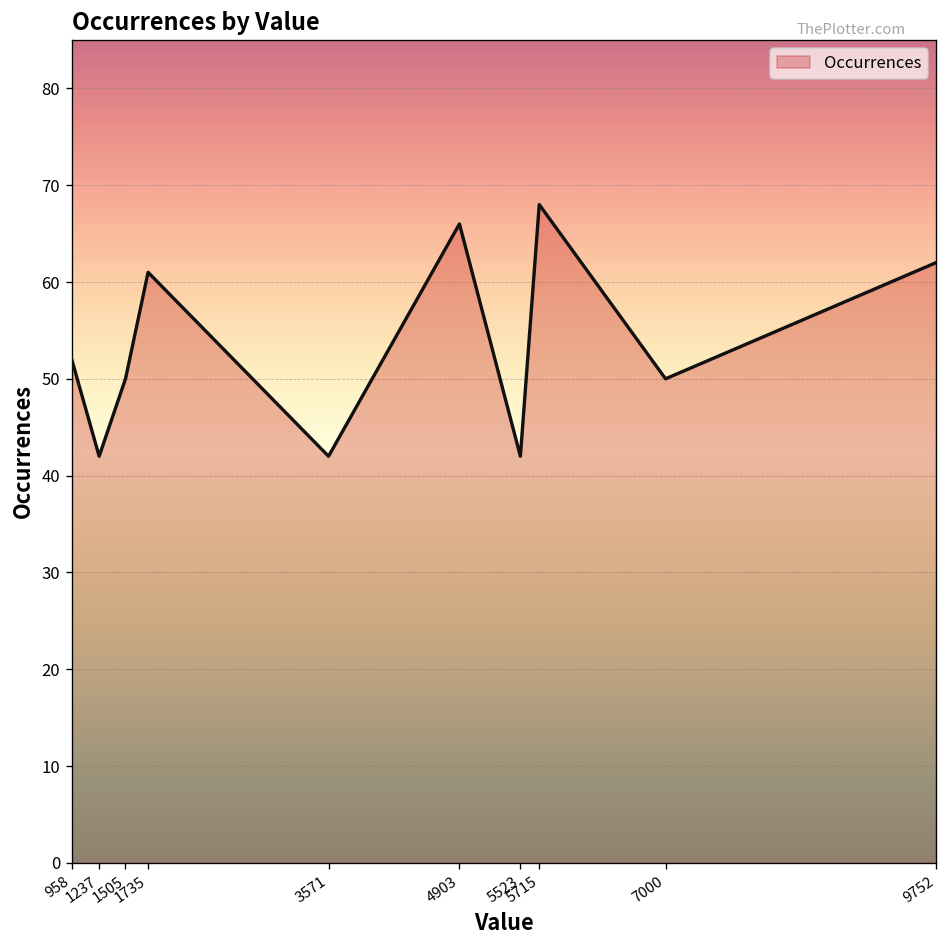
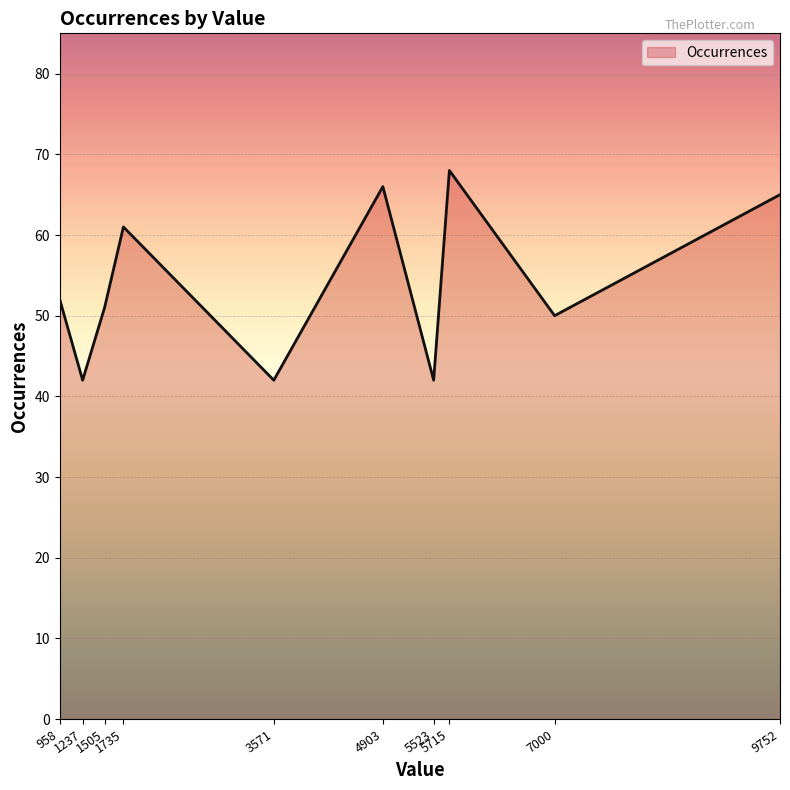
  {
    "958": 52,
    "1237": 42,
-   "1505": 50,
+   "1505": 51,
    "1735": 61,
    "3571": 42,
    "4903": 66,
    "5523": 42,
    "5715": 68,
    "7000": 50,
-   "9752": 62
+   "9752": 65
  }
